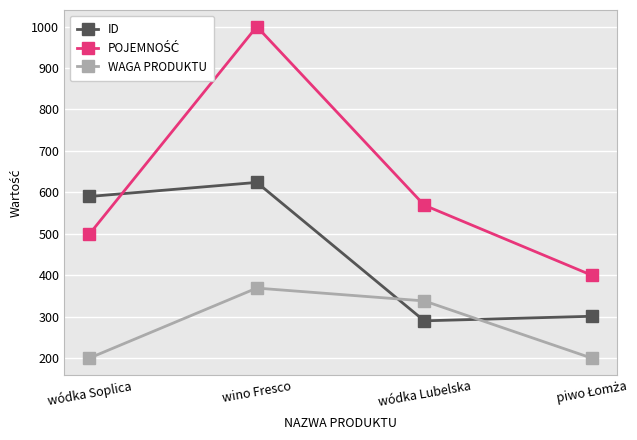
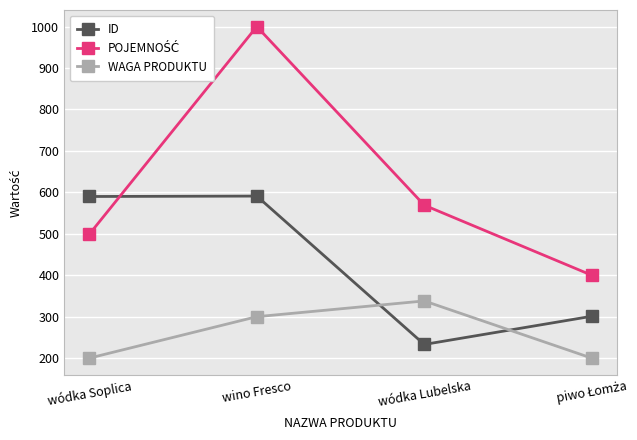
  {
    "ID": {
      "wódka Soplica": 590,
-     "wino Fresco": 620,
-     "wódka Lubelska": 290,
+     "wino Fresco": 590,
+     "wódka Lubelska": 230,
      "piwo Łomża": 300
    },
    "POJEMNOŚĆ": {
      "wódka Soplica": 500,
      "wino Fresco": 1000,
      "wódka Lubelska": 570,
      "piwo Łomża": 400
    },
    "WAGA PRODUKTU": {
      "wódka Soplica": 200,
-     "wino Fresco": 370,
+     "wino Fresco": 300,
      "wódka Lubelska": 340,
      "piwo Łomża": 200
    }
  }
